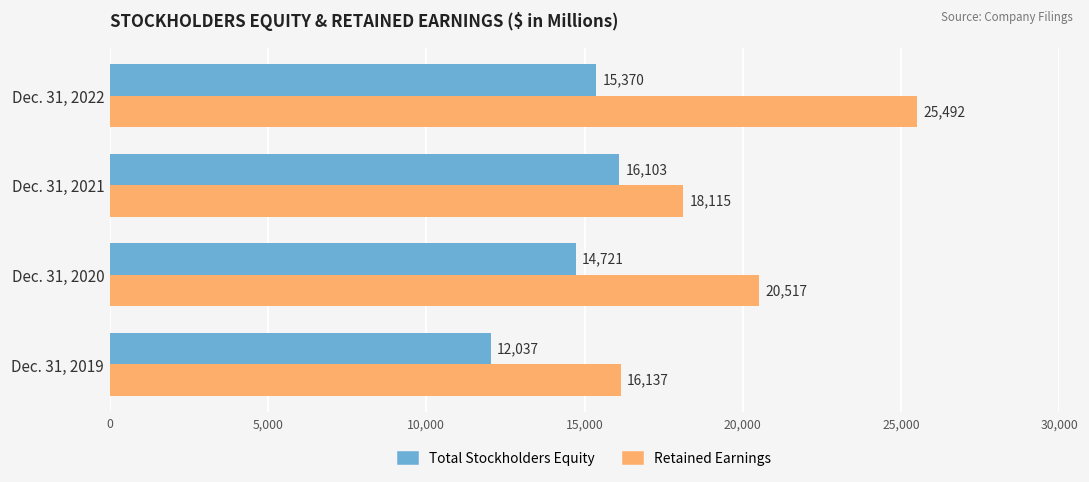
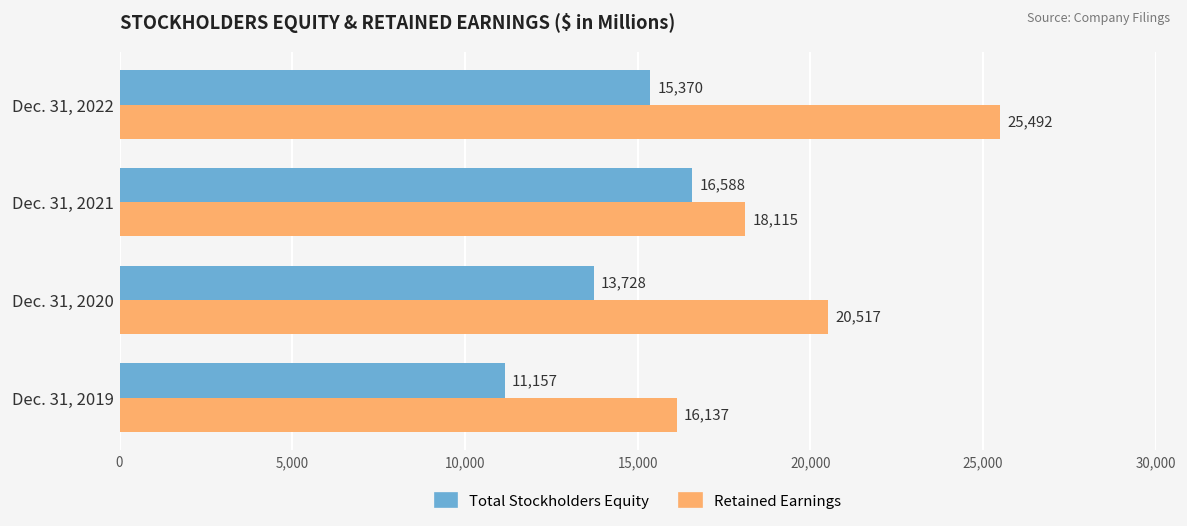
  {
    "Total Stockholders Equity": {
      "Dec. 31, 2022": "15,370",
-     "Dec. 31, 2021": "16,103",
-     "Dec. 31, 2020": "14,721",
-     "Dec. 31, 2019": "12,037"
+     "Dec. 31, 2021": "16,588",
+     "Dec. 31, 2020": "13,728",
+     "Dec. 31, 2019": "11,157"
    },
    "Retained Earnings": {
      "Dec. 31, 2022": "25,492",
      "Dec. 31, 2021": "18,115",
      "Dec. 31, 2020": "20,517",
      "Dec. 31, 2019": "16,137"
    }
  }
